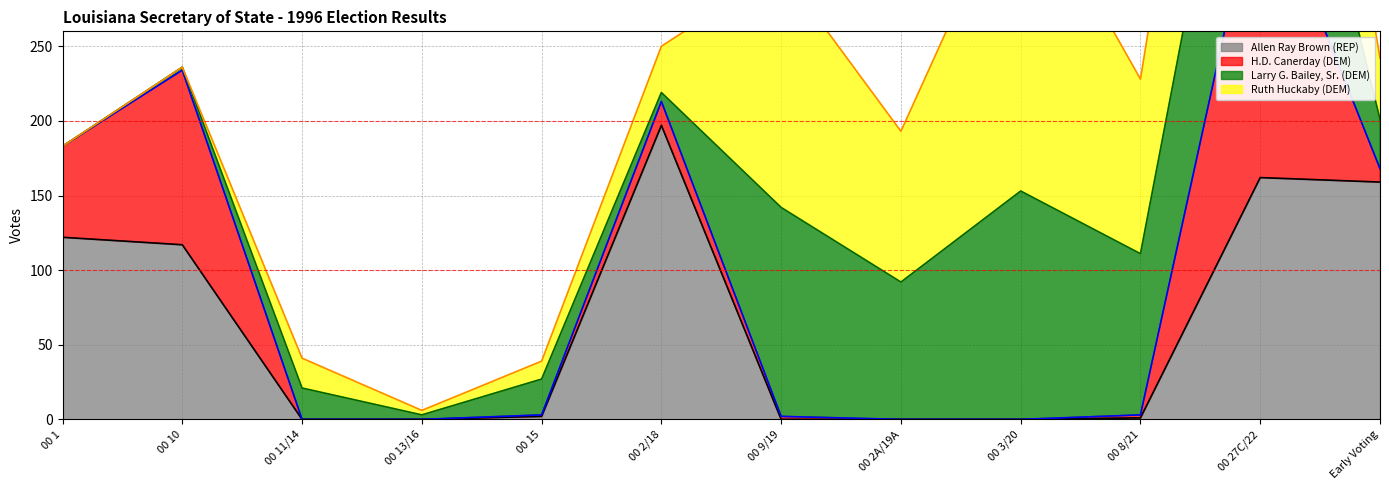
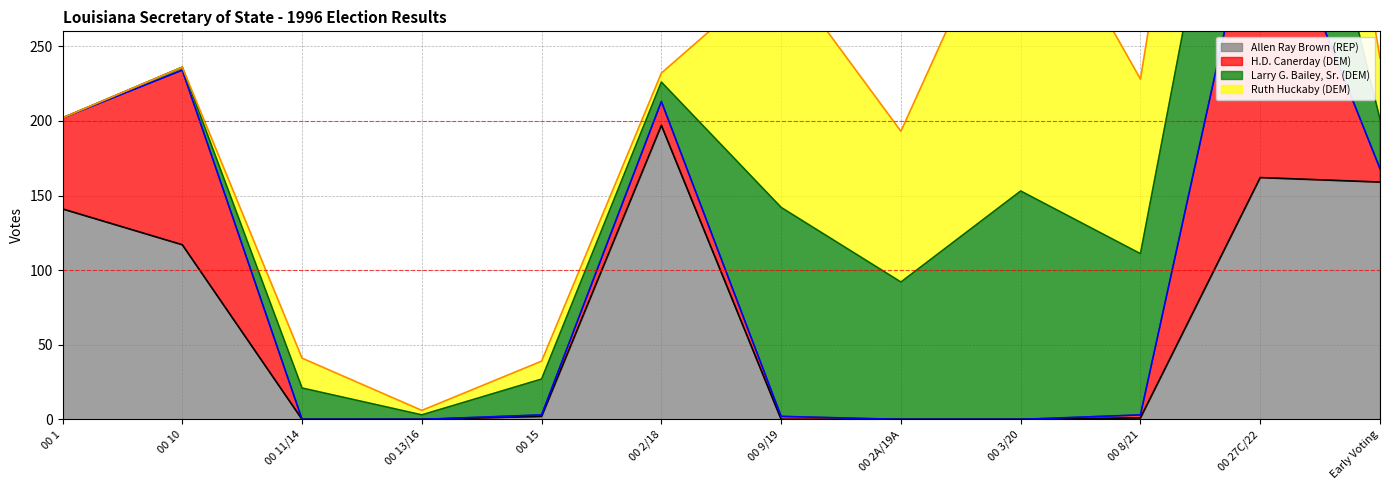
  {
    "Allen Ray Brown (REP)": {
-     "00 1": 122,
+     "00 1": 141,
      "00 10": 117,
      "00 2/18": 197,
      "00 9/19": 0,
      "00 8/21": 1,
      "00 27C/22": 162,
      "Early Voting": 159
    },
    "H.D. Canerday (DEM)": {
      "00 10": 117,
      "00 2/18": 16,
      "00 9/19": 2,
      "00 8/21": 2,
      "Early Voting": 9
    },
    "Larry G. Bailey, Sr. (DEM)": {
      "00 11/14": 21,
      "00 13/16": 3,
      "00 15": 24,
-     "00 2/18": 6,
+     "00 2/18": 13,
      "00 9/19": 140,
      "00 2A/19A": 92,
      "00 3/20": 153,
      "00 8/21": 108,
      "Early Voting": 33
    },
    "Ruth Huckaby (DEM)": {
      "00 11/14": 20,
      "00 13/16": 3,
      "00 15": 12,
-     "00 2/18": 31,
+     "00 2/18": 6,
      "00 2A/19A": 101,
      "00 8/21": 117,
      "Early Voting": 41
    }
  }
